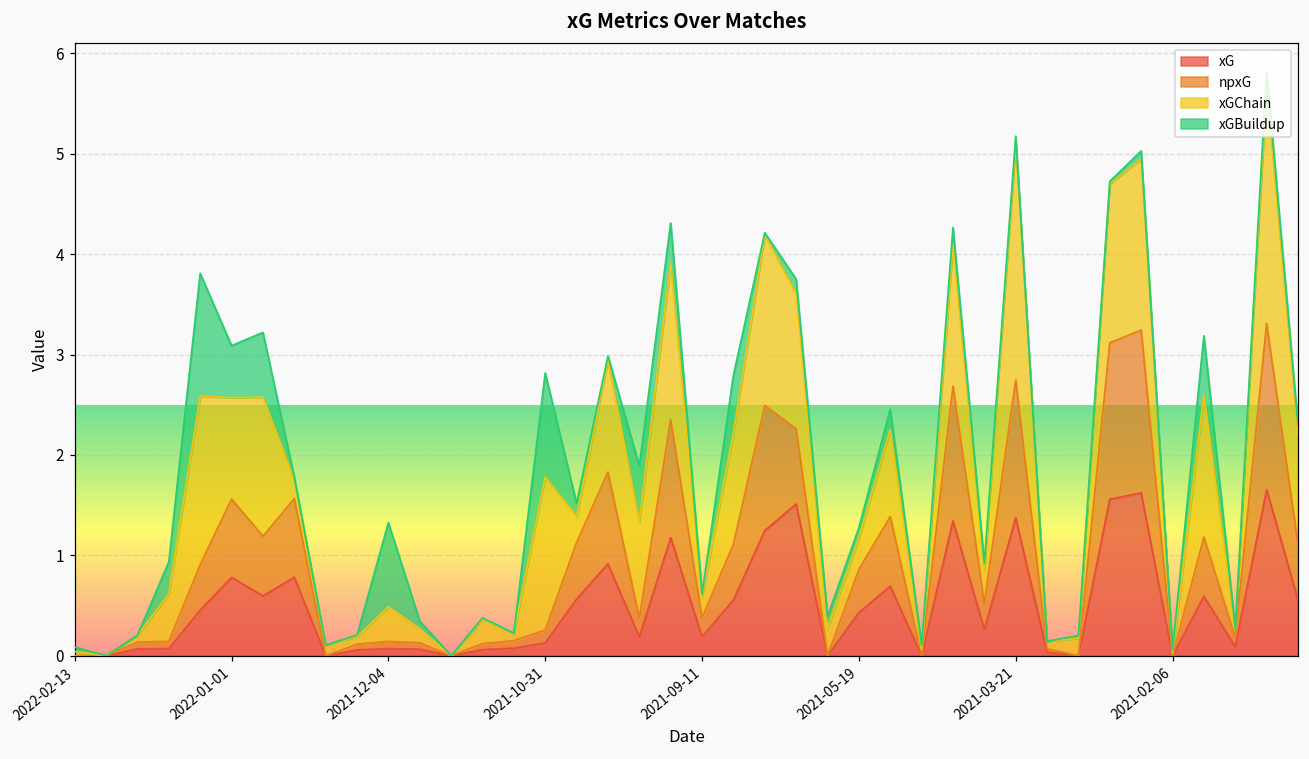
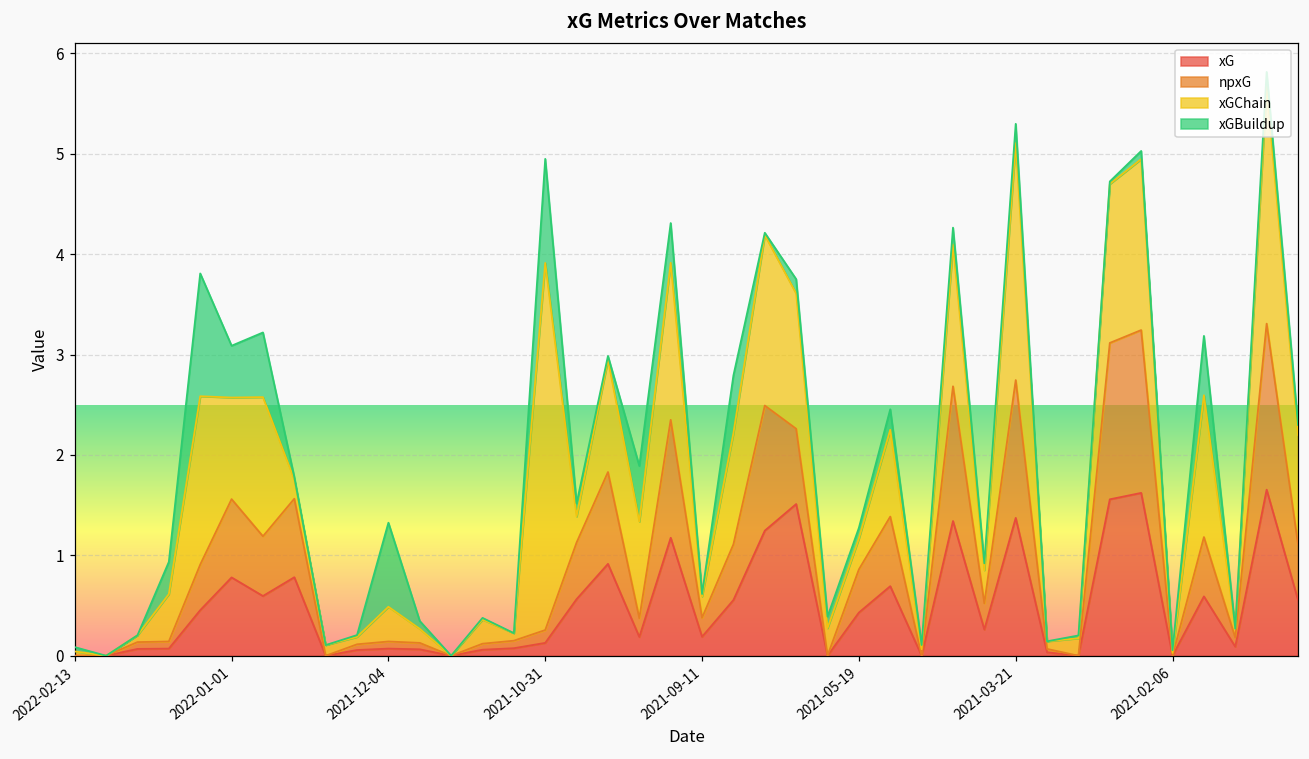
  {
    "xGChain": {
      "2022-02-13": 0.0,
      "2022-01-01": 1.0,
      "2021-12-04": 0.3,
-     "2021-10-31": 1.5,
+     "2021-10-31": 3.7,
      "2021-05-19": 0.3,
      "2021-03-21": 2.4
    },
    "xGBuildup": {
      "2022-02-13": 0.0,
      "2022-01-01": 0.5,
      "2021-12-04": 0.8,
      "2021-10-31": 1.0,
      "2021-05-19": 0.1,
-     "2021-03-21": 0.1,
+     "2021-03-21": 0.2,
      "2021-02-06": 0.0
    }
  }
